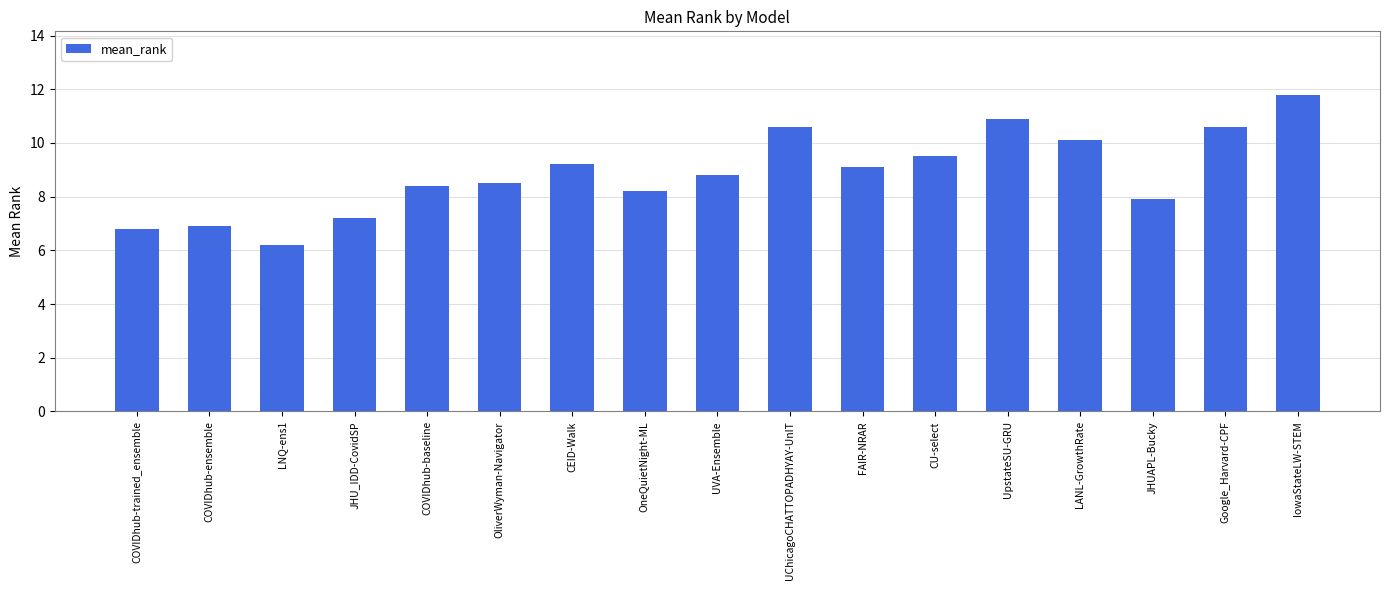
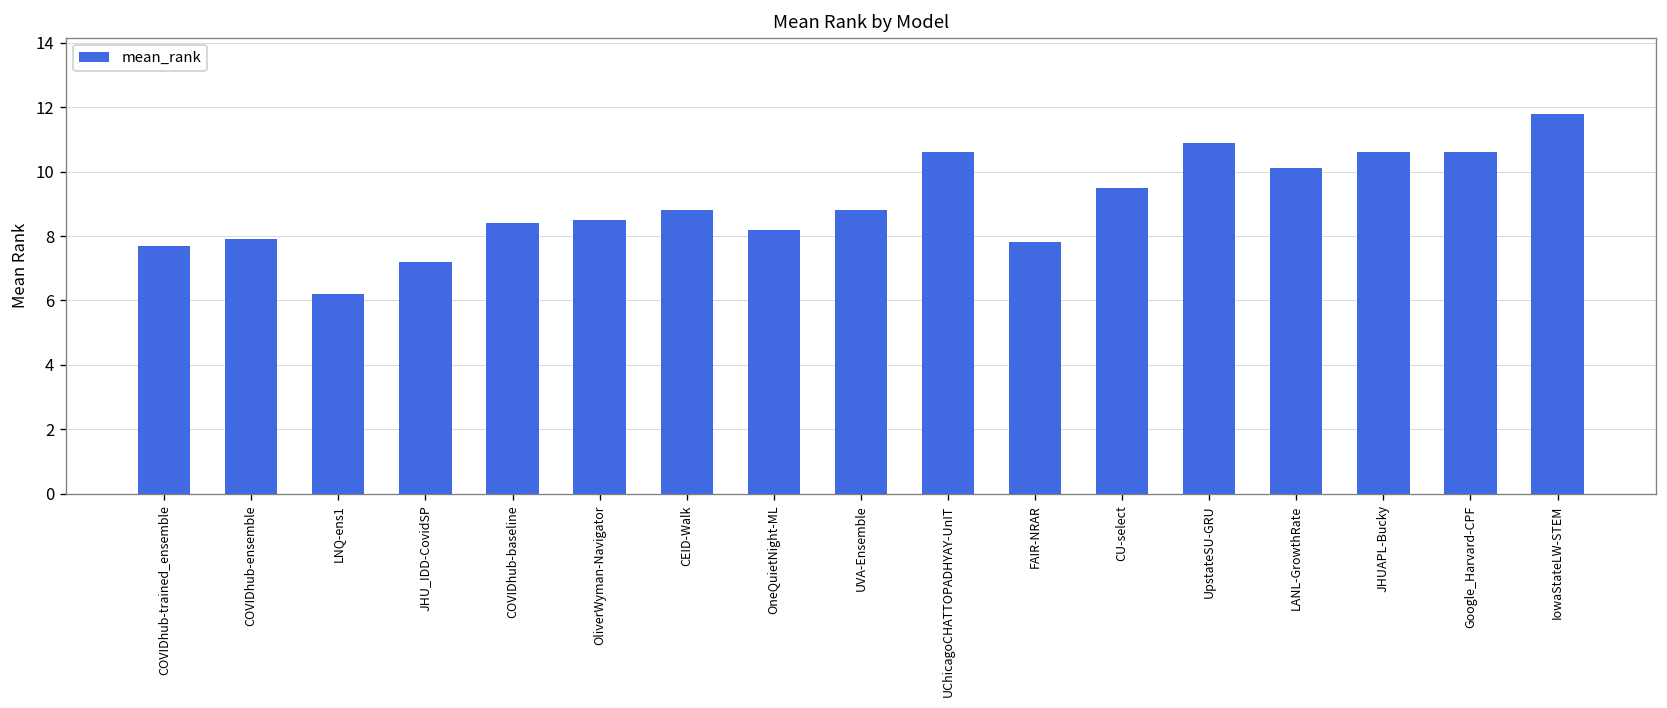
  {
-   "COVIDhub-trained_ensemble": 6.8,
-   "COVIDhub-ensemble": 6.9,
+   "COVIDhub-trained_ensemble": 7.7,
+   "COVIDhub-ensemble": 7.9,
    "LNQ-ens1": 6.2,
    "JHU_IDD-CovidSP": 7.2,
    "COVIDhub-baseline": 8.4,
    "OliverWyman-Navigator": 8.5,
-   "CEID-Walk": 9.2,
+   "CEID-Walk": 8.8,
    "OneQuietNight-ML": 8.2,
    "UVA-Ensemble": 8.8,
    "UChicagoCHATTOPADHYAY-UnIT": 10.6,
-   "FAIR-NRAR": 9.1,
+   "FAIR-NRAR": 7.8,
    "CU-select": 9.5,
    "UpstateSU-GRU": 10.9,
    "LANL-GrowthRate": 10.1,
-   "JHUAPL-Bucky": 7.9,
+   "JHUAPL-Bucky": 10.6,
    "Google_Harvard-CPF": 10.6,
    "IowaStateLW-STEM": 11.8
  }
